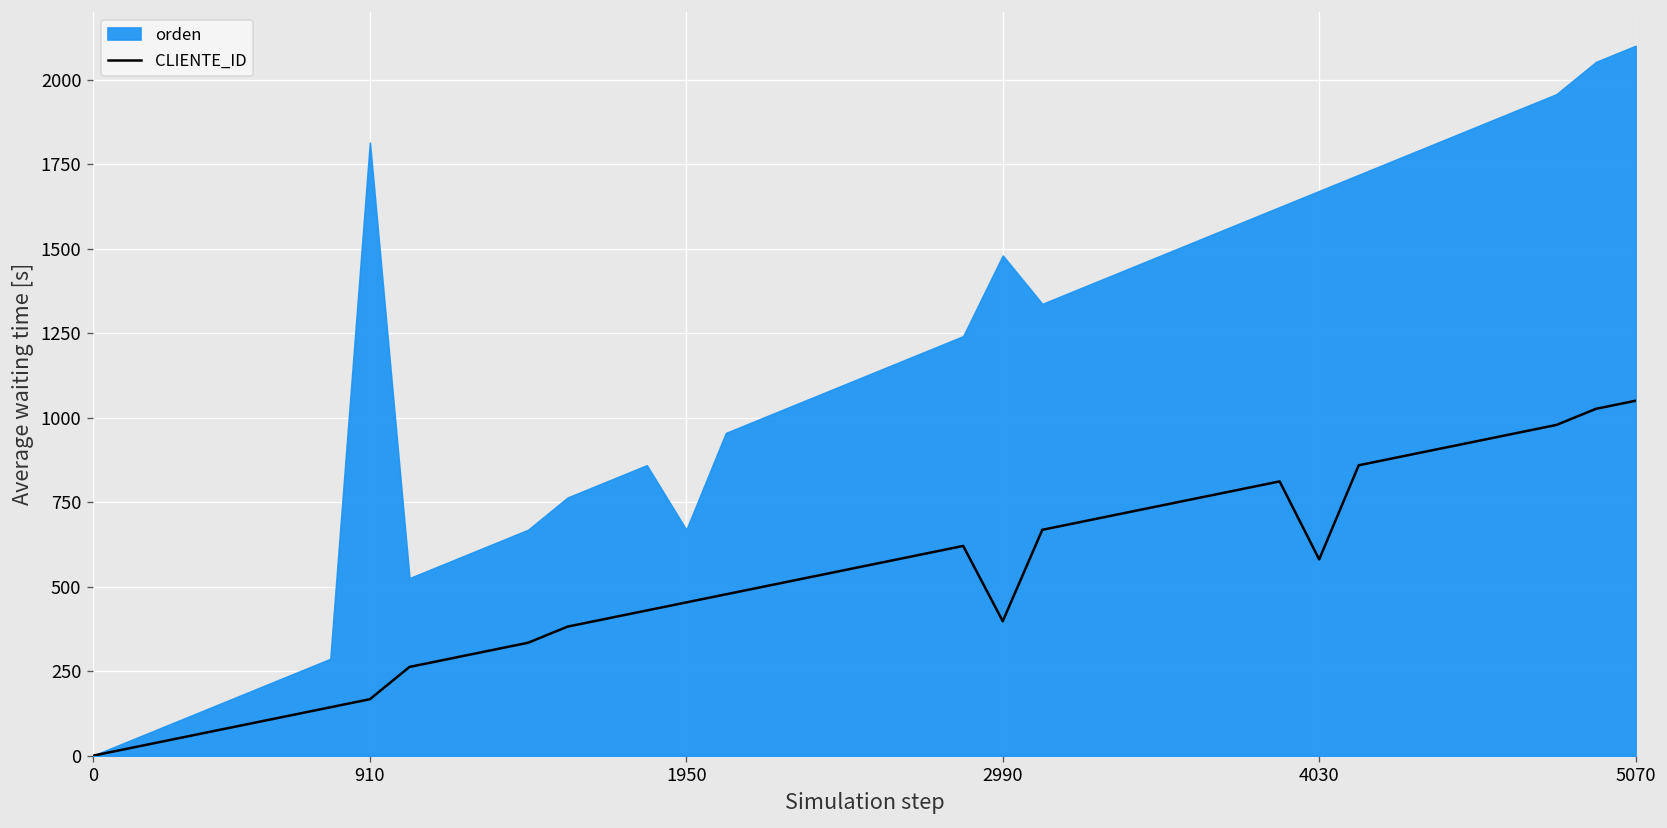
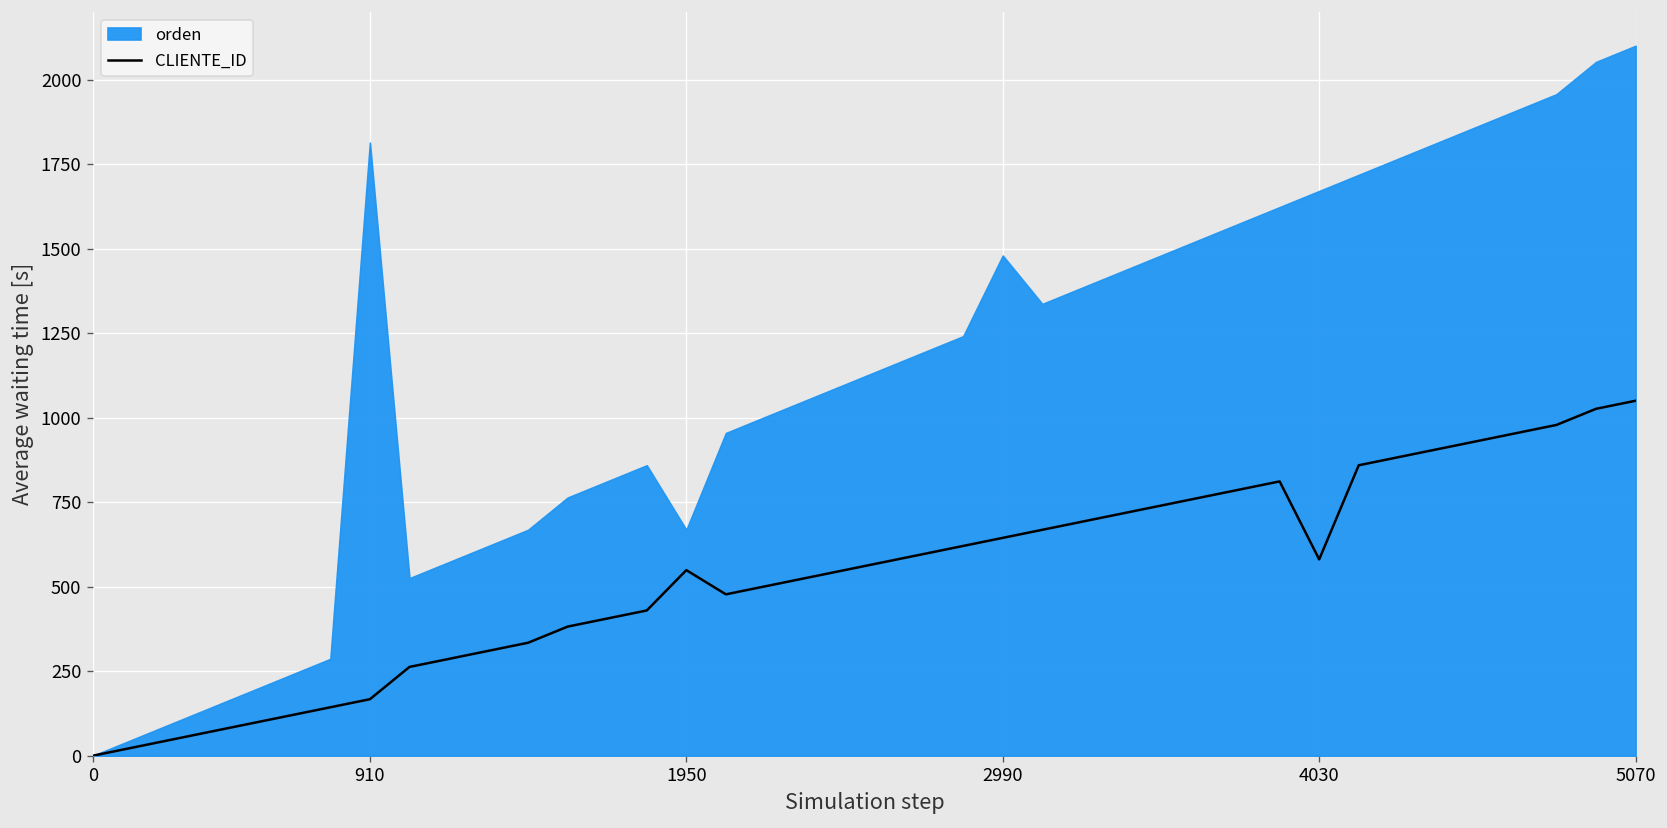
  {
    "CLIENTE_ID": {
      "910": 170,
-     "1950": 450,
-     "2990": 400,
+     "1950": 550,
+     "2990": 640,
      "4030": 580,
      "5070": 1050
    },
    "orden": {
      "910": 1810,
      "1950": 670,
      "2990": 1480,
      "4030": 1670,
      "5070": 2100
    }
  }
